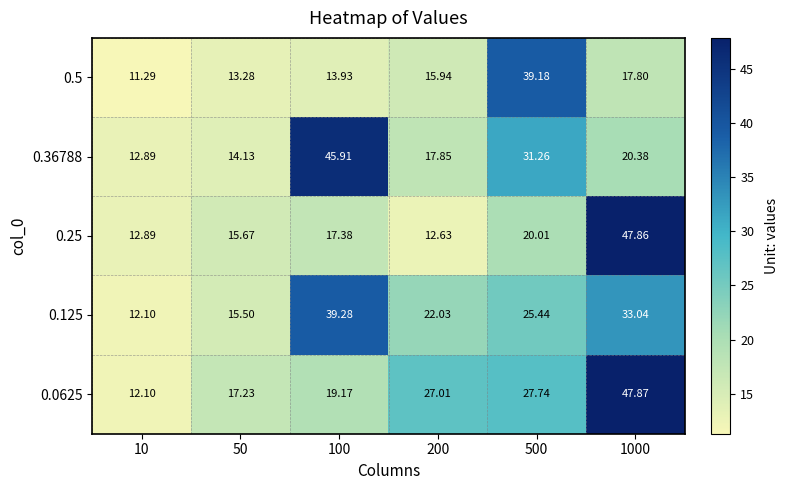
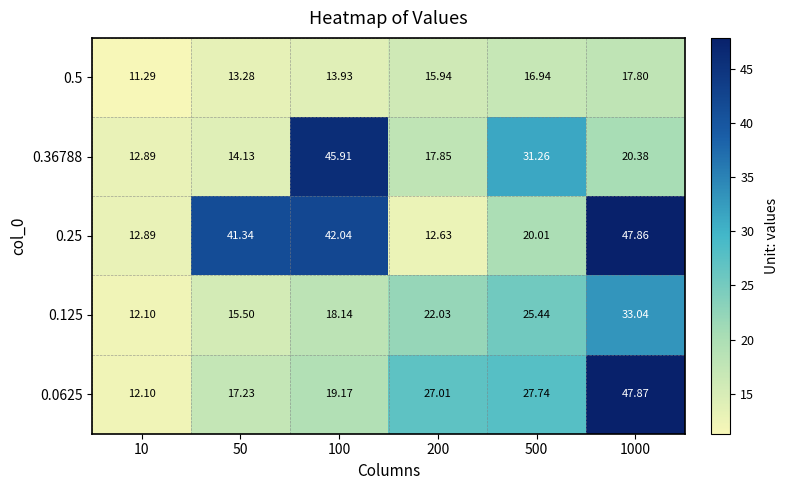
  {
    "0.5": {
      "10": 11.29,
      "50": 13.28,
      "100": 13.93,
      "200": 15.94,
-     "500": 39.18,
+     "500": 16.94,
      "1000": 17.80
    },
    "0.36788": {
      "10": 12.89,
      "50": 14.13,
      "100": 45.91,
      "200": 17.85,
      "500": 31.26,
      "1000": 20.38
    },
    "0.25": {
      "10": 12.89,
-     "50": 15.67,
-     "100": 17.38,
+     "50": 41.34,
+     "100": 42.04,
      "200": 12.63,
      "500": 20.01,
      "1000": 47.86
    },
    "0.125": {
      "10": 12.10,
      "50": 15.50,
-     "100": 39.28,
+     "100": 18.14,
      "200": 22.03,
      "500": 25.44,
      "1000": 33.04
    },
    "0.0625": {
      "10": 12.10,
      "50": 17.23,
      "100": 19.17,
      "200": 27.01,
      "500": 27.74,
      "1000": 47.87
    }
  }
